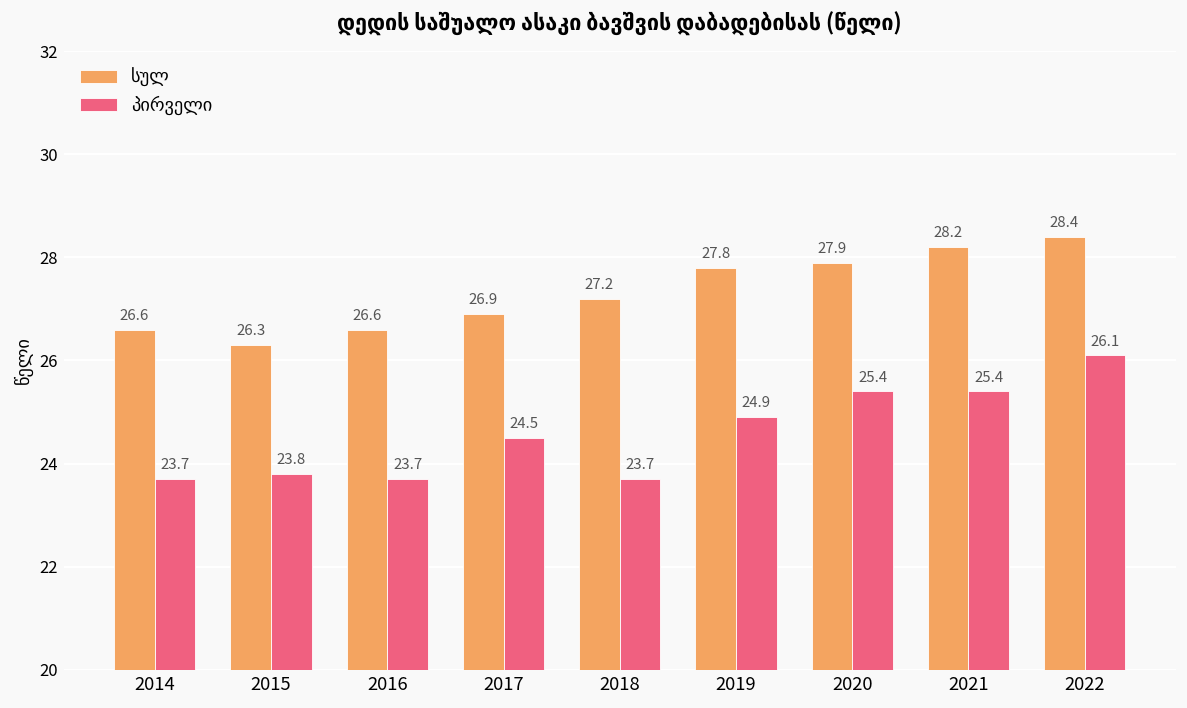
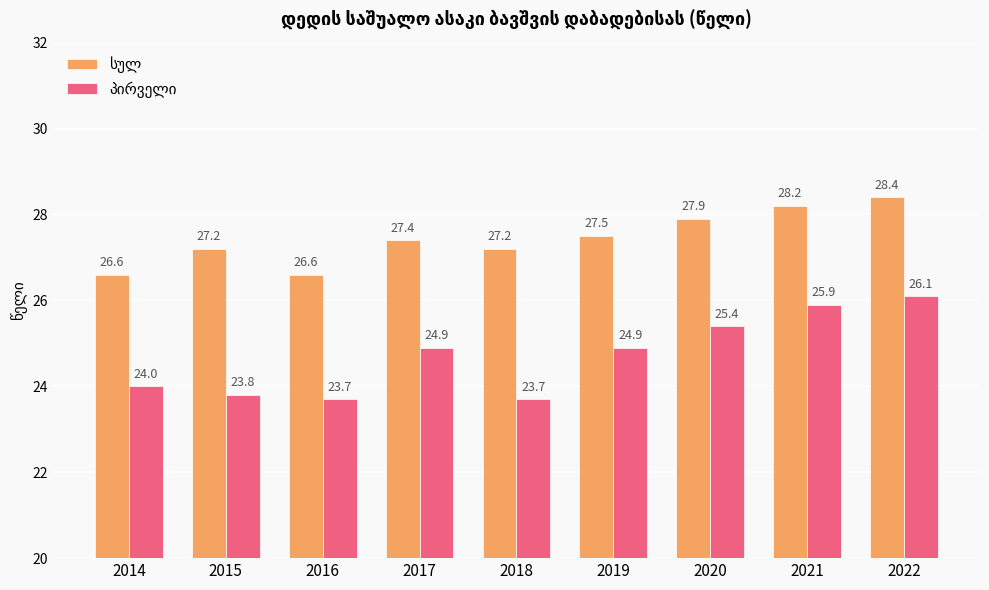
  {
    "სულ": {
      "2014": 26.6,
-     "2015": 26.3,
+     "2015": 27.2,
      "2016": 26.6,
-     "2017": 26.9,
+     "2017": 27.4,
      "2018": 27.2,
-     "2019": 27.8,
+     "2019": 27.5,
      "2020": 27.9,
      "2021": 28.2,
      "2022": 28.4
    },
    "პირველი": {
-     "2014": 23.7,
+     "2014": 24.0,
      "2015": 23.8,
      "2016": 23.7,
-     "2017": 24.5,
+     "2017": 24.9,
      "2018": 23.7,
      "2019": 24.9,
      "2020": 25.4,
-     "2021": 25.4,
+     "2021": 25.9,
      "2022": 26.1
    }
  }
